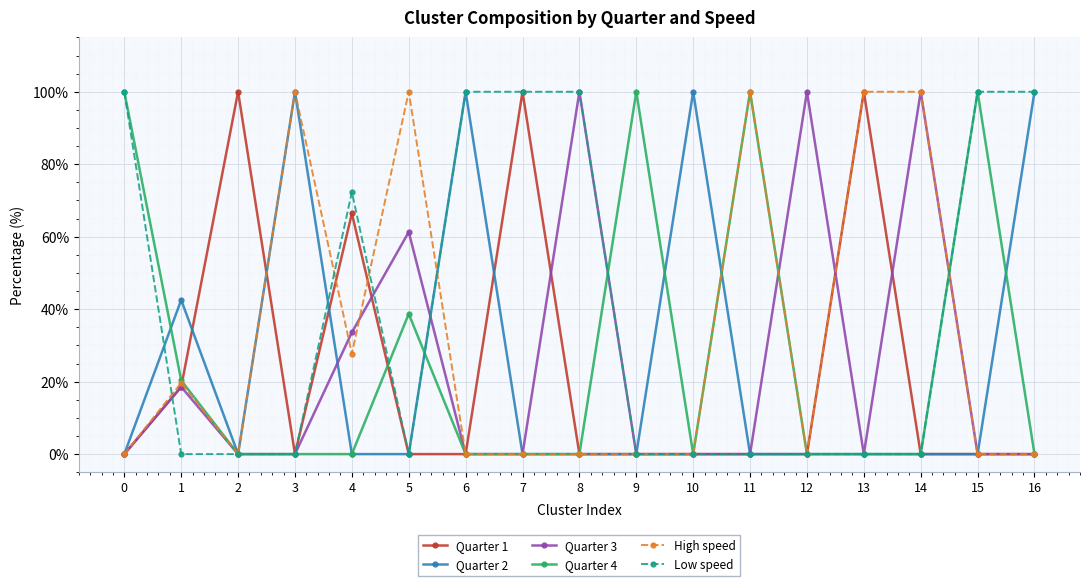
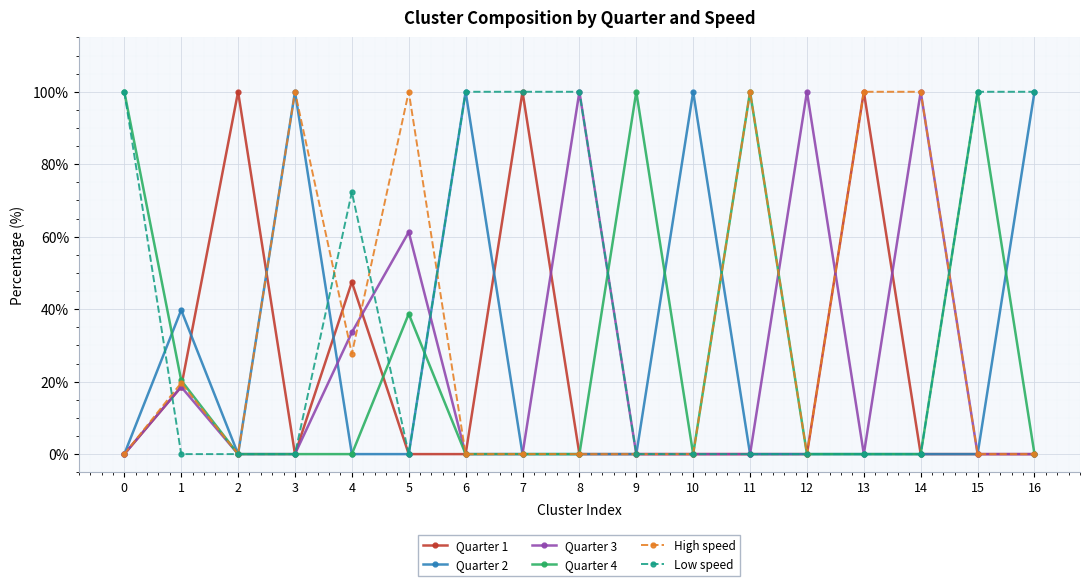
  {
    "Quarter 1": {
      "2": "100%",
-     "4": "66%"
+     "4": "48%"
    },
    "Quarter 2": {
-     "1": "43%",
+     "1": "40%",
      "10": "100%"
    },
    "Quarter 3": {
      "4": "34%",
      "5": "61%",
      "12": "100%"
    },
    "High speed": {
      "4": "28%",
      "5": "100%"
    }
  }
